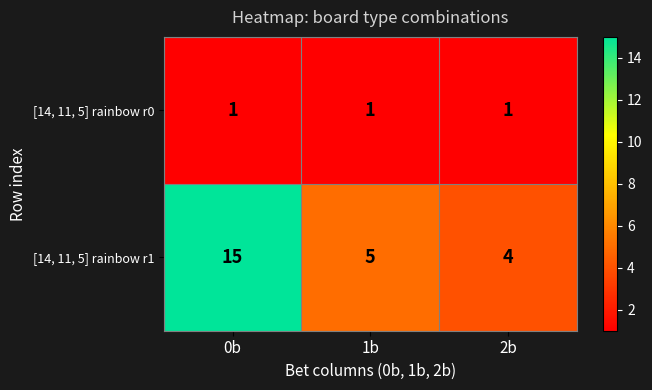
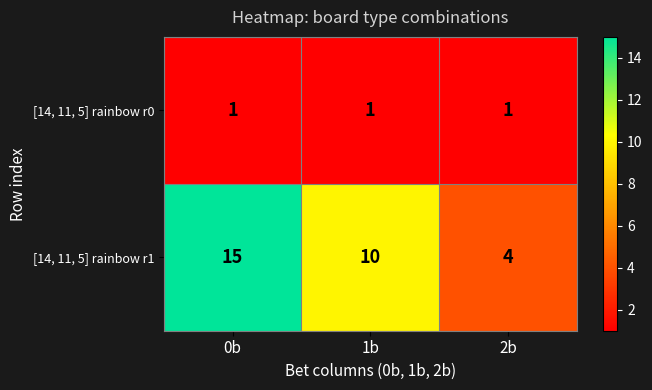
  {
    "[14, 11, 5] rainbow r0": {
      "0b": 1,
      "1b": 1,
      "2b": 1
    },
    "[14, 11, 5] rainbow r1": {
      "0b": 15,
-     "1b": 5,
+     "1b": 10,
      "2b": 4
    }
  }
